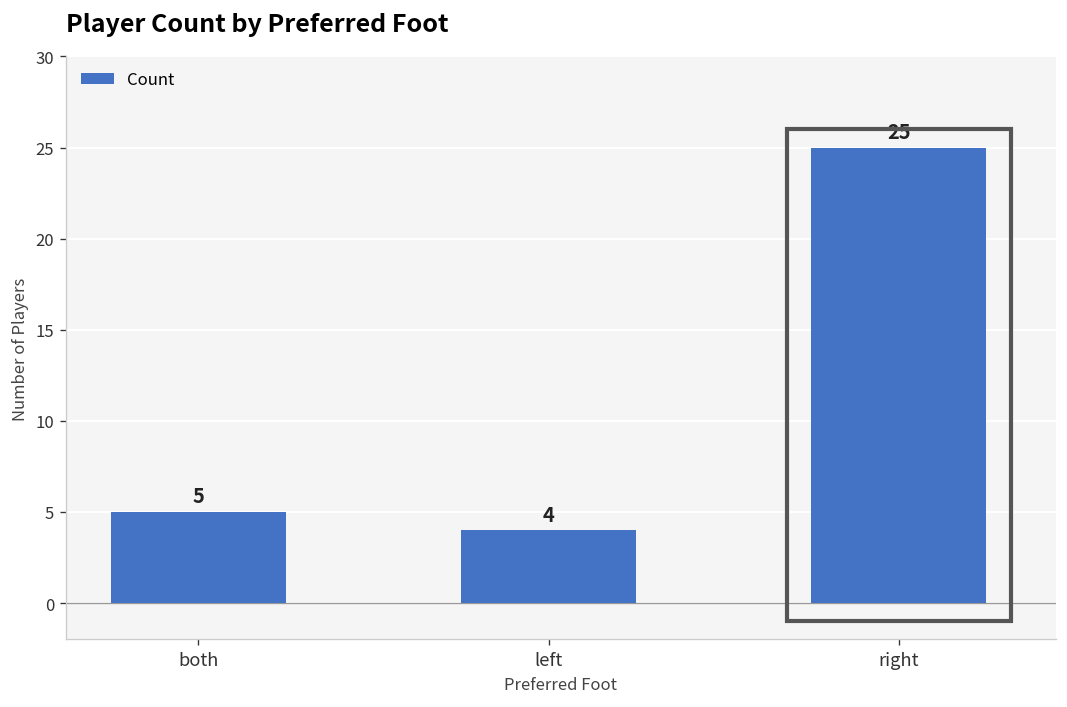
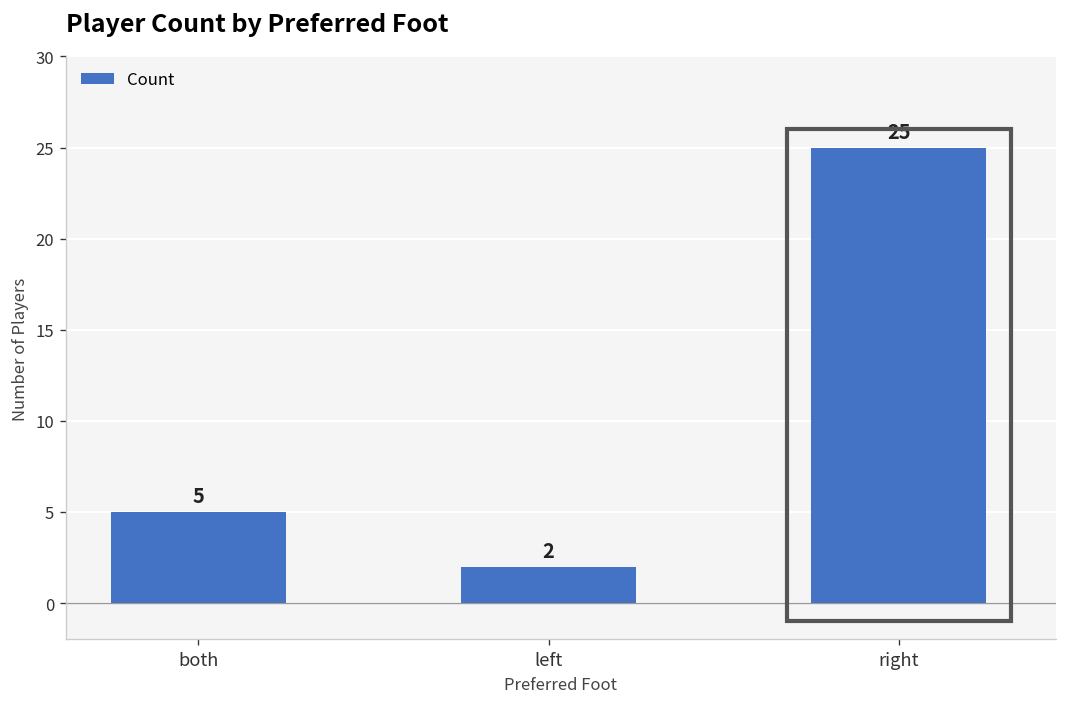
  {
    "both": 5,
-   "left": 4,
+   "left": 2,
    "right": 25
  }
